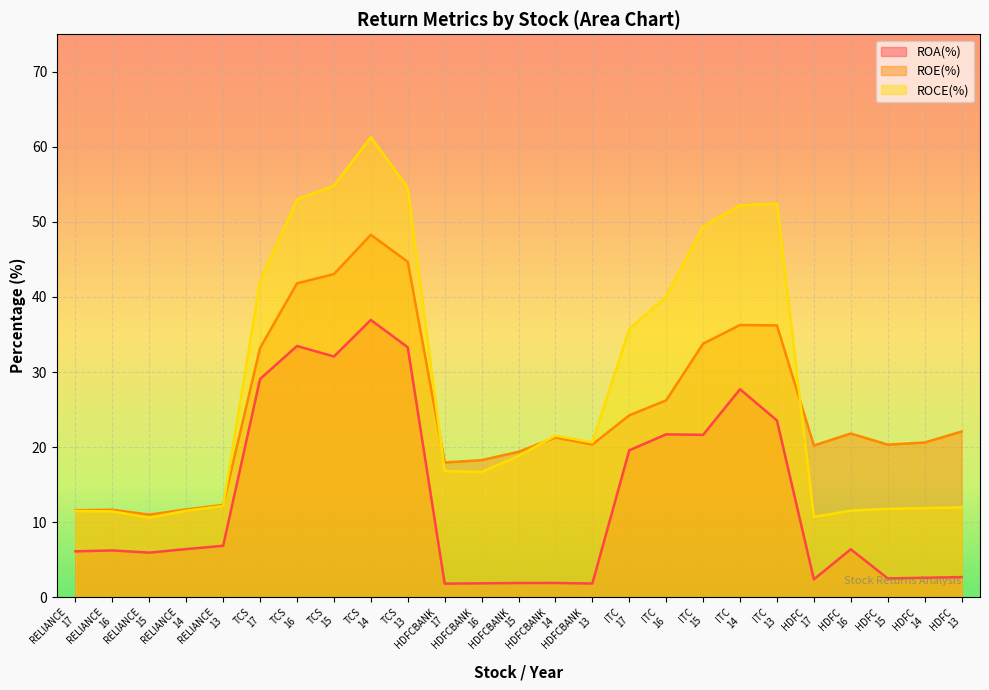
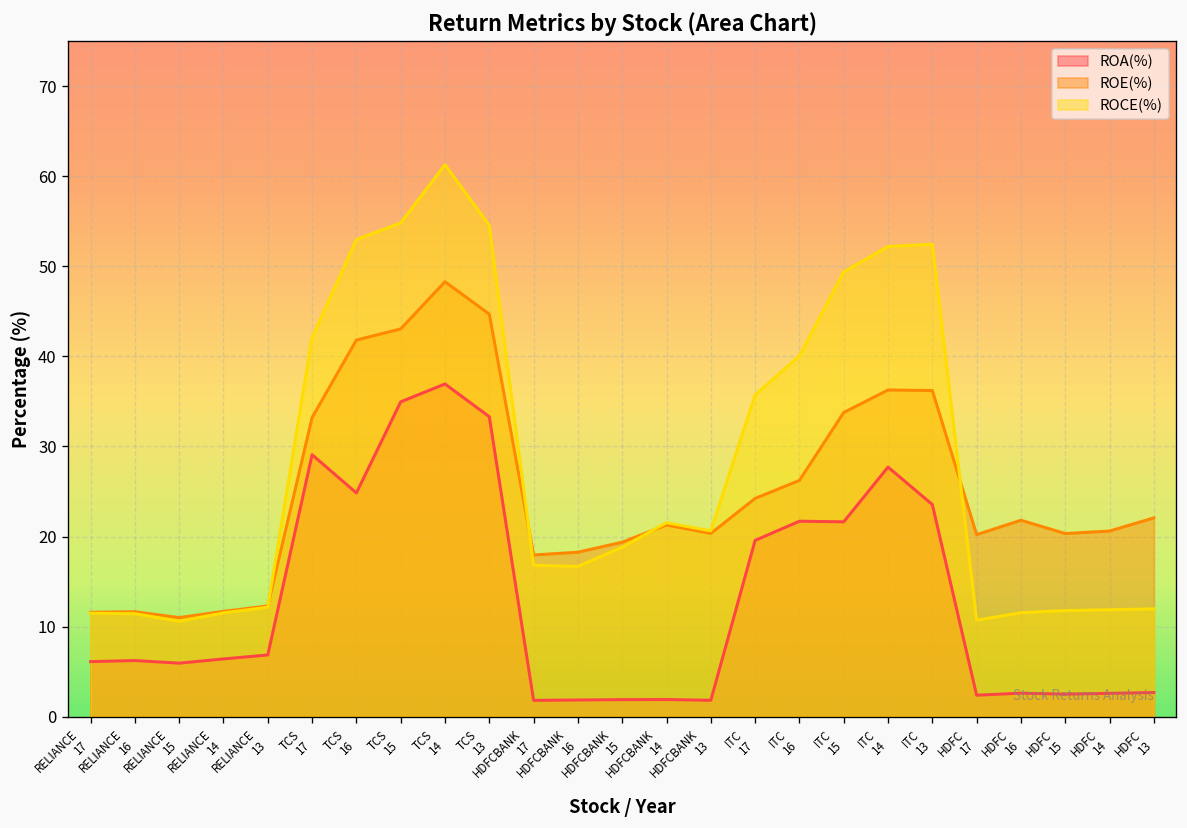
  {
    "ROA(%)": {
      "RELIANCE 17": 6,
      "RELIANCE 16": 6,
      "RELIANCE 15": 6,
      "RELIANCE 14": 6,
      "RELIANCE 13": 7,
      "TCS 17": 29,
-     "TCS 16": 33,
-     "TCS 15": 32,
+     "TCS 16": 25,
+     "TCS 15": 35,
      "TCS 14": 37,
      "TCS 13": 33,
      "HDFCBANK 17": 2,
      "HDFCBANK 16": 2,
      "HDFCBANK 15": 2,
      "HDFCBANK 14": 2,
      "HDFCBANK 13": 2,
      "ITC 17": 20,
      "ITC 16": 22,
      "ITC 15": 22,
      "ITC 14": 28,
      "ITC 13": 24,
      "HDFC 17": 2,
-     "HDFC 16": 6,
+     "HDFC 16": 3,
      "HDFC 15": 3,
      "HDFC 14": 3,
      "HDFC 13": 3
    }
  }
